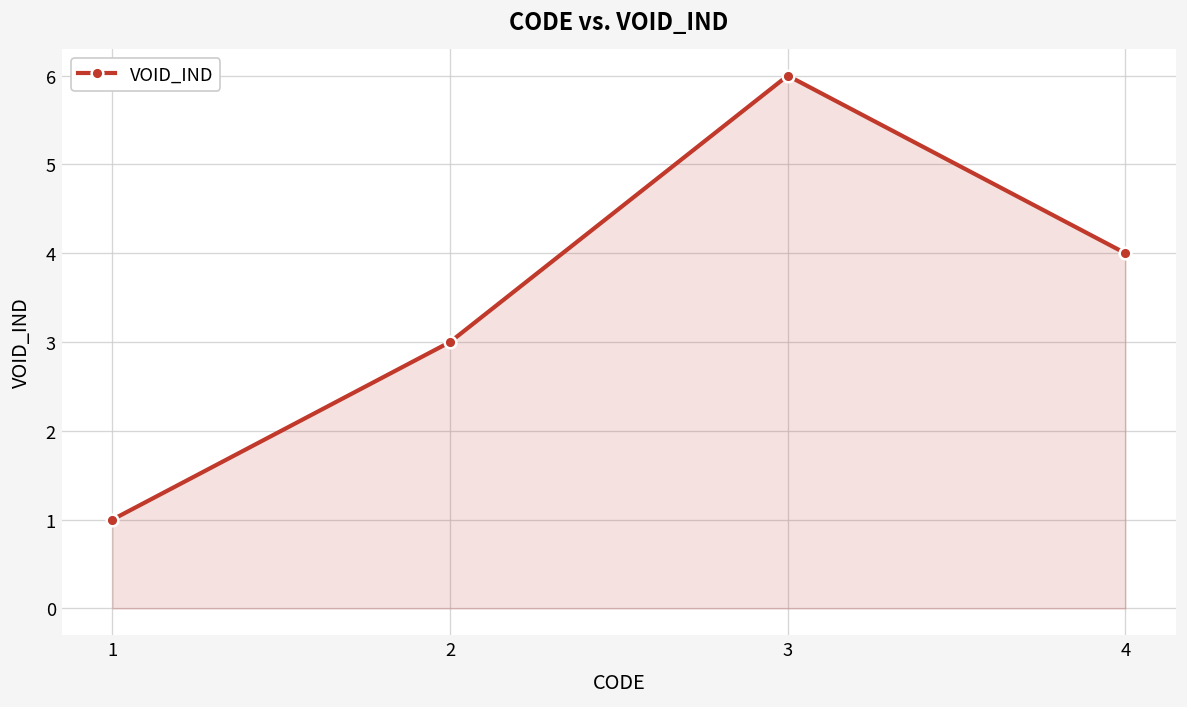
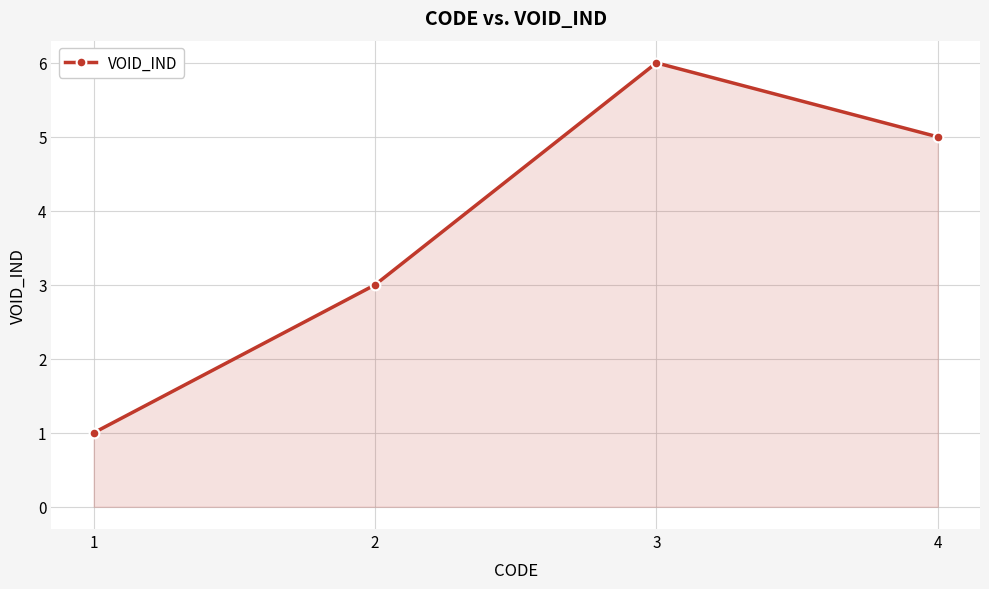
  {
    "1": 1,
    "2": 3,
    "3": 6,
-   "4": 4
+   "4": 5
  }
